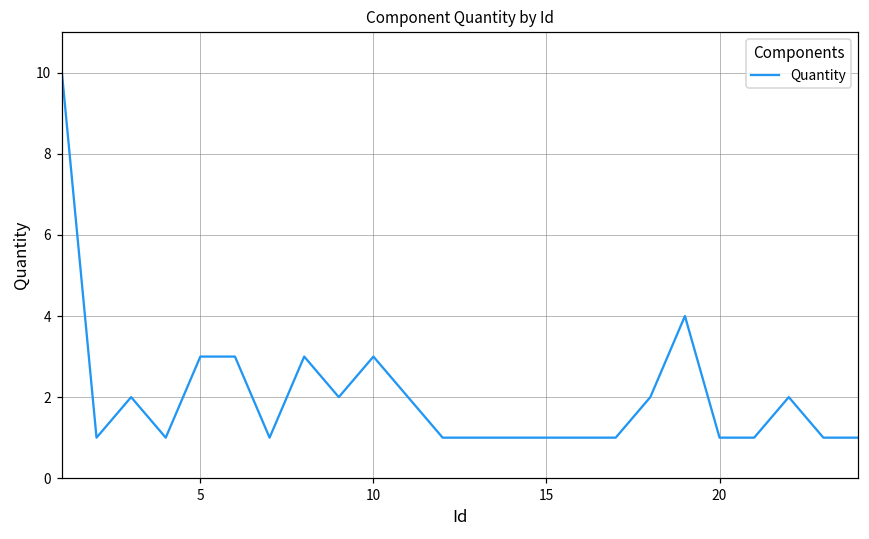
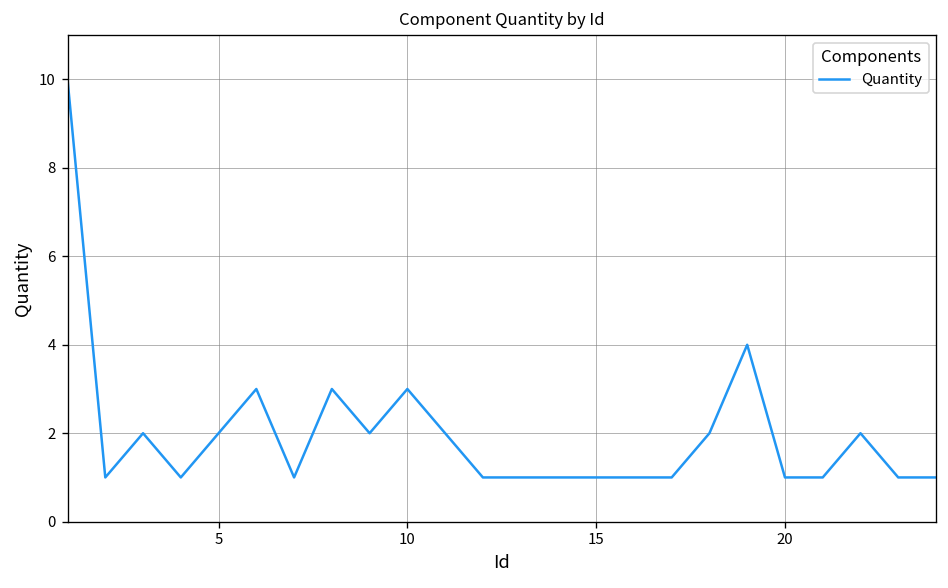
  {
-   "5": 3,
+   "5": 2,
    "10": 3,
    "15": 1,
    "20": 1
  }
